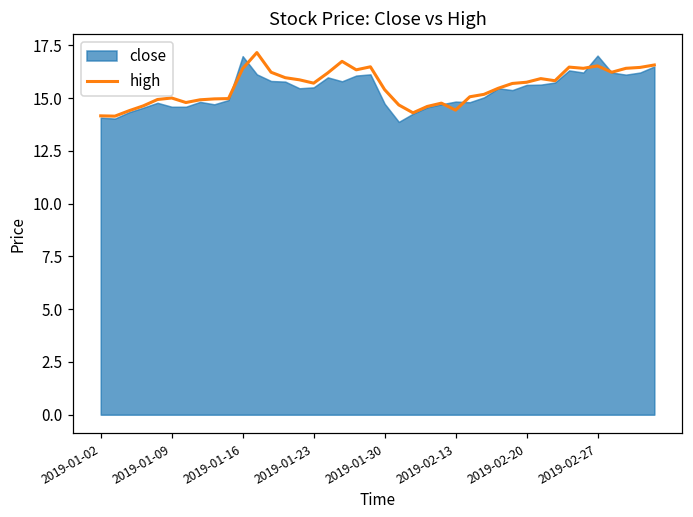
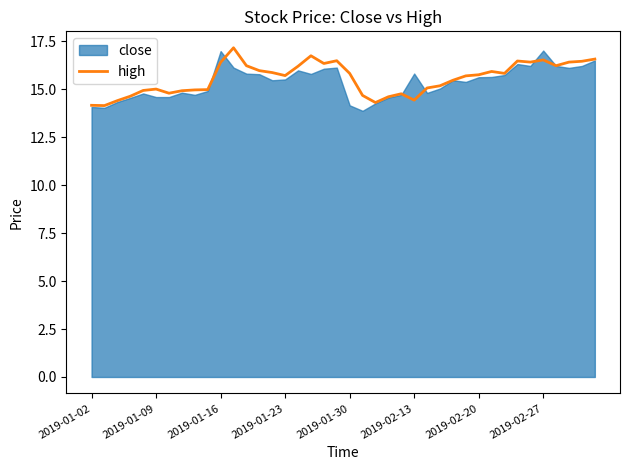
  {
    "high": {
      "2019-01-09": 15.0,
      "2019-01-16": 16.4,
      "2019-01-23": 15.7,
-     "2019-01-30": 15.4,
+     "2019-01-30": 15.8,
      "2019-02-13": 14.4,
      "2019-02-27": 16.5
    },
    "close": {
      "2019-01-09": 14.6,
      "2019-01-16": 17.0,
      "2019-01-23": 15.5,
-     "2019-01-30": 14.7,
-     "2019-02-13": 14.8,
+     "2019-01-30": 14.2,
+     "2019-02-13": 15.8,
      "2019-02-27": 17.0
    }
  }
